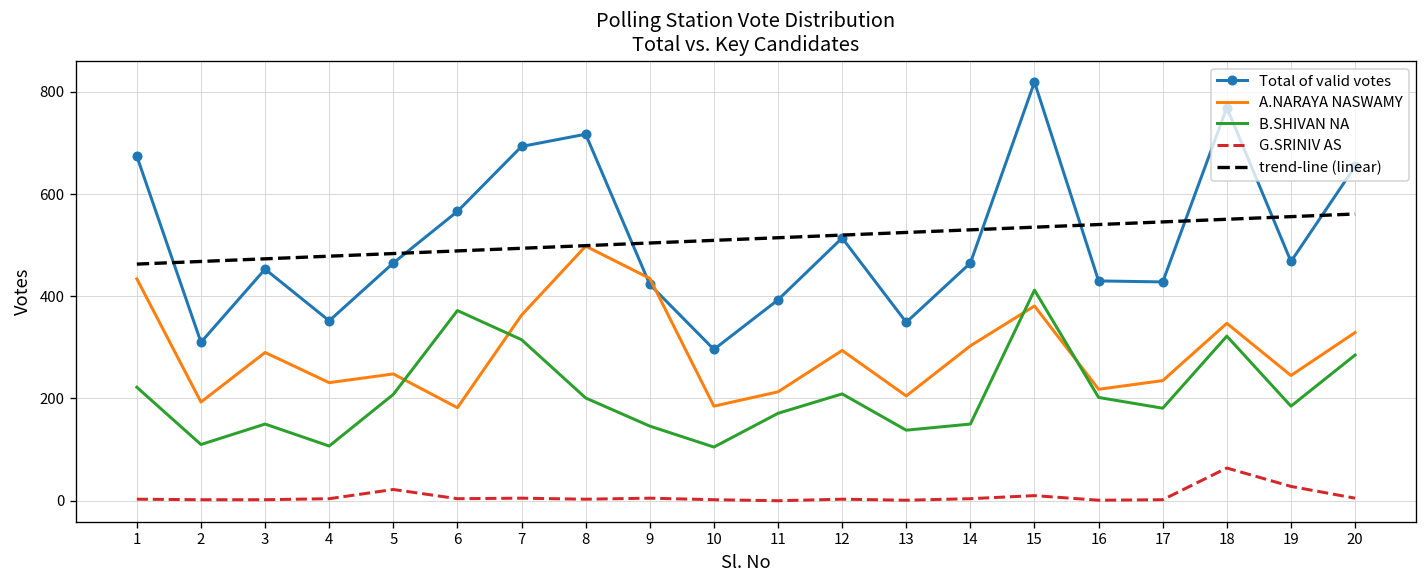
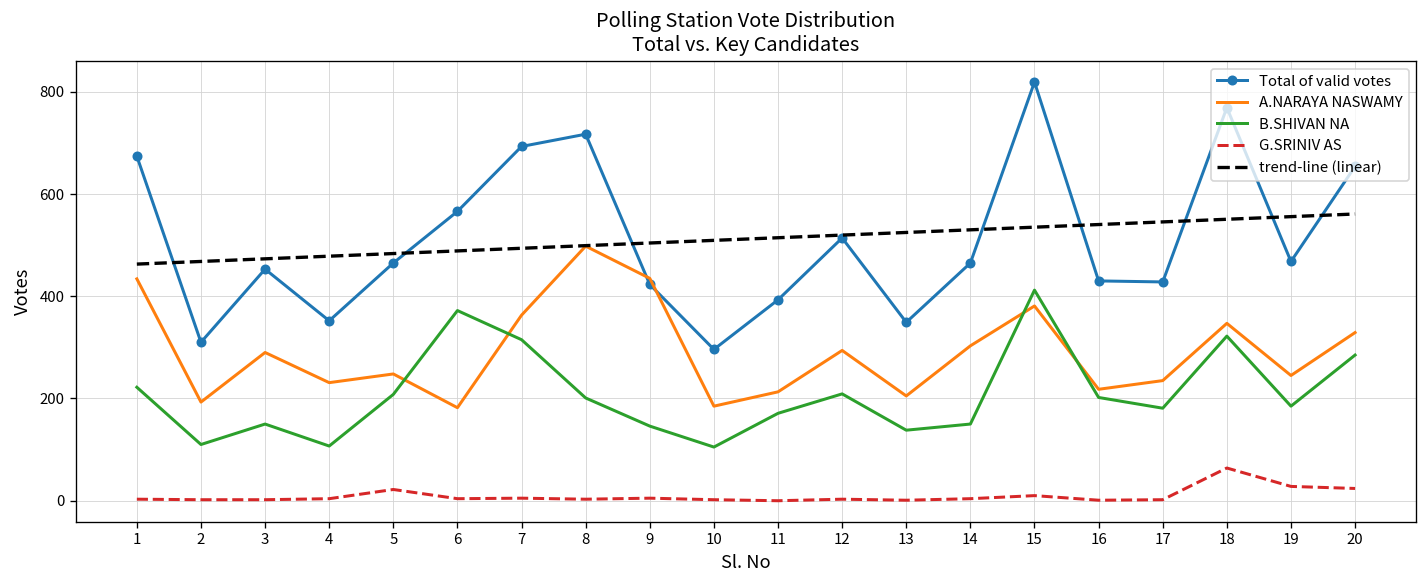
  {
    "Total of valid votes": {
      "1": 670,
      "2": 310,
      "3": 450,
      "4": 350,
      "5": 470,
      "6": 570,
      "7": 690,
      "8": 720,
      "9": 420,
      "10": 300,
      "11": 390,
      "13": 350,
      "14": 470,
      "15": 820,
      "16": 430,
      "17": 430,
      "19": 470
    },
    "A.NARAYA NASWAMY": {
      "1": 430,
      "2": 190,
      "3": 290,
      "4": 230,
      "5": 250,
      "6": 180,
      "7": 360,
      "9": 440,
      "10": 190,
      "11": 210,
      "12": 290,
      "13": 210,
      "14": 300,
      "15": 380,
      "16": 220,
      "17": 240,
      "18": 350,
      "19": 250,
      "20": 330
    },
    "B.SHIVAN NA": {
      "1": 220,
      "2": 110,
      "3": 150,
      "4": 110,
      "5": 210,
      "6": 370,
      "7": 320,
      "8": 200,
      "9": 150,
      "10": 110,
      "11": 170,
      "12": 210,
      "13": 140,
      "14": 150,
      "15": 410,
      "16": 200,
      "17": 180,
      "18": 320,
      "19": 190,
      "20": 290
    },
    "G.SRINIV AS": {
      "1": 0,
      "2": 0,
      "3": 0,
      "4": 0,
      "5": 20,
      "6": 0,
      "7": 10,
      "8": 0,
      "9": 10,
      "10": 0,
      "11": 0,
      "12": 0,
      "13": 0,
      "14": 0,
      "15": 10,
      "16": 0,
      "17": 0,
      "18": 60,
      "19": 30,
-     "20": 10
+     "20": 20
    },
    "trend-line (linear)": {
      "1": 460,
      "2": 470,
      "3": 470,
      "4": 480,
      "5": 480,
      "6": 490,
      "7": 490,
      "9": 500,
      "10": 510,
      "11": 510,
      "13": 520,
      "14": 530,
      "15": 540,
      "16": 540,
      "17": 550,
      "18": 550,
      "19": 560,
      "20": 560
    }
  }
